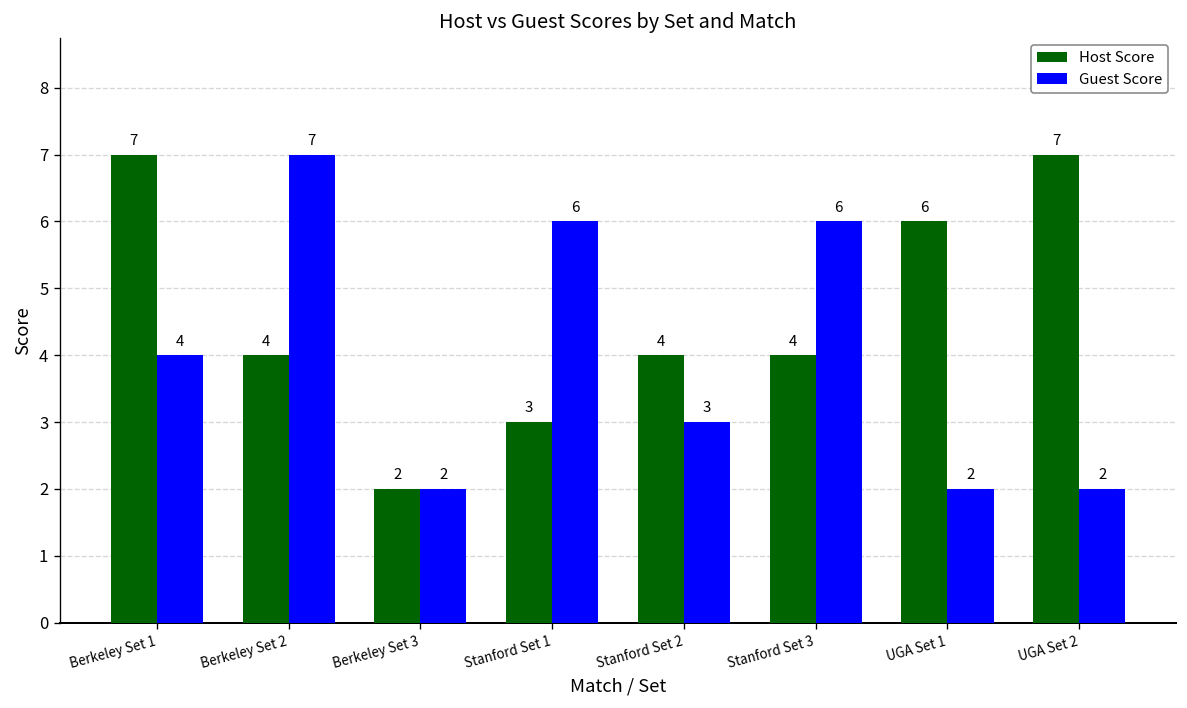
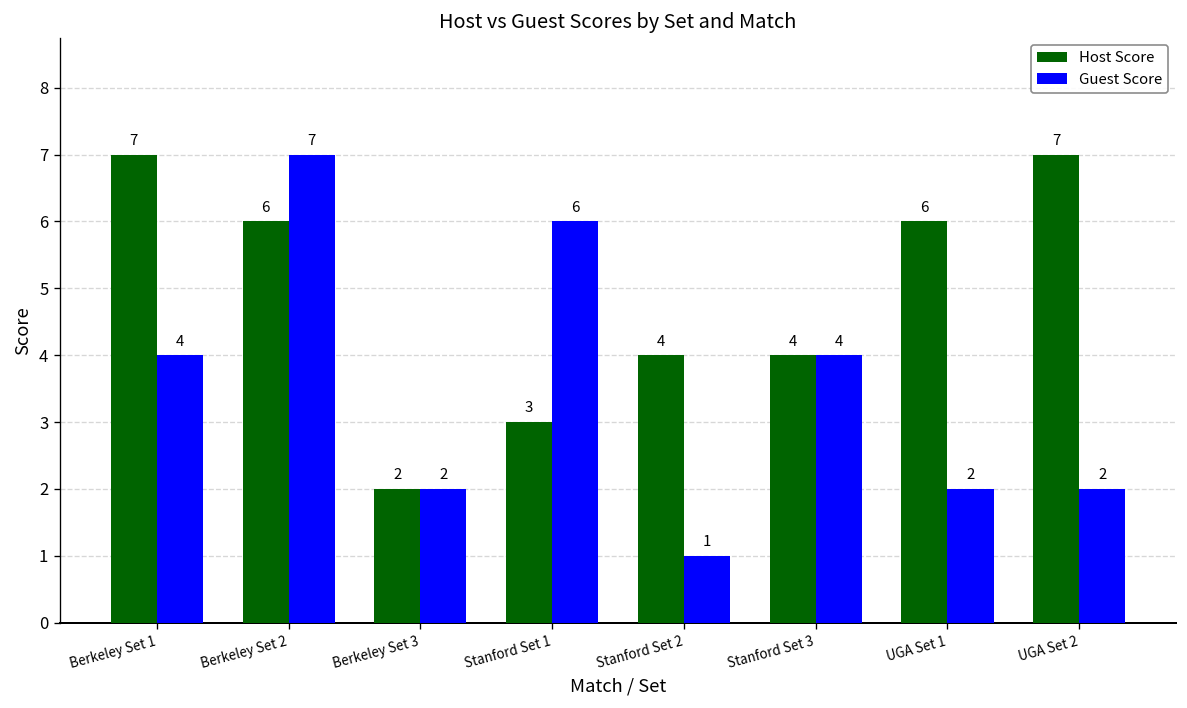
  {
    "Host Score": {
      "Berkeley Set 1": 7,
-     "Berkeley Set 2": 4,
+     "Berkeley Set 2": 6,
      "Berkeley Set 3": 2,
      "Stanford Set 1": 3,
      "Stanford Set 2": 4,
      "Stanford Set 3": 4,
      "UGA Set 1": 6,
      "UGA Set 2": 7
    },
    "Guest Score": {
      "Berkeley Set 1": 4,
      "Berkeley Set 2": 7,
      "Berkeley Set 3": 2,
      "Stanford Set 1": 6,
-     "Stanford Set 2": 3,
-     "Stanford Set 3": 6,
+     "Stanford Set 2": 1,
+     "Stanford Set 3": 4,
      "UGA Set 1": 2,
      "UGA Set 2": 2
    }
  }
